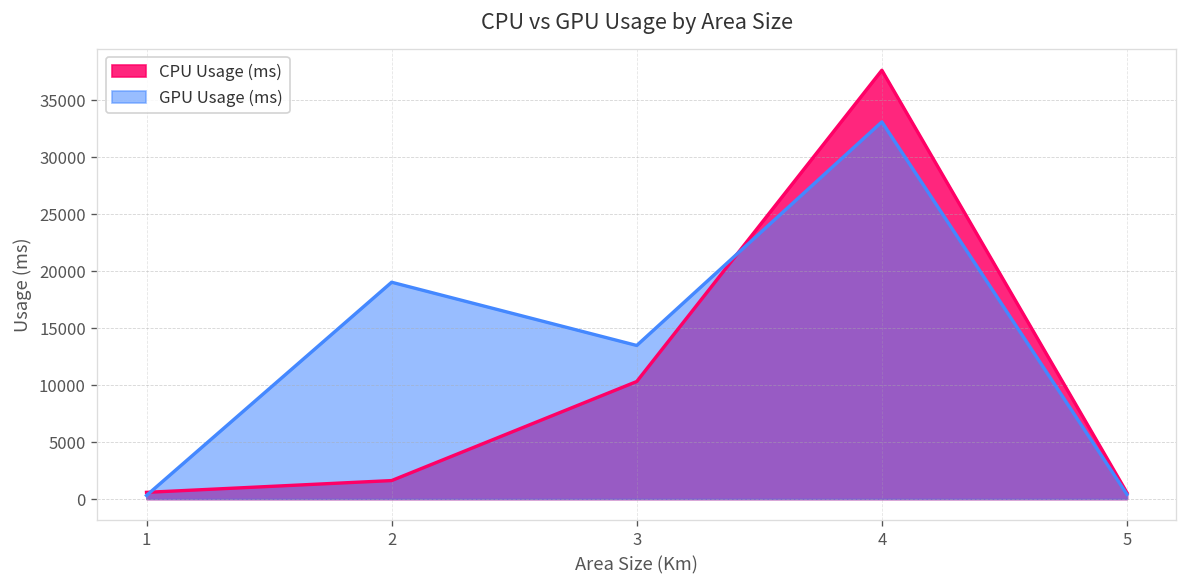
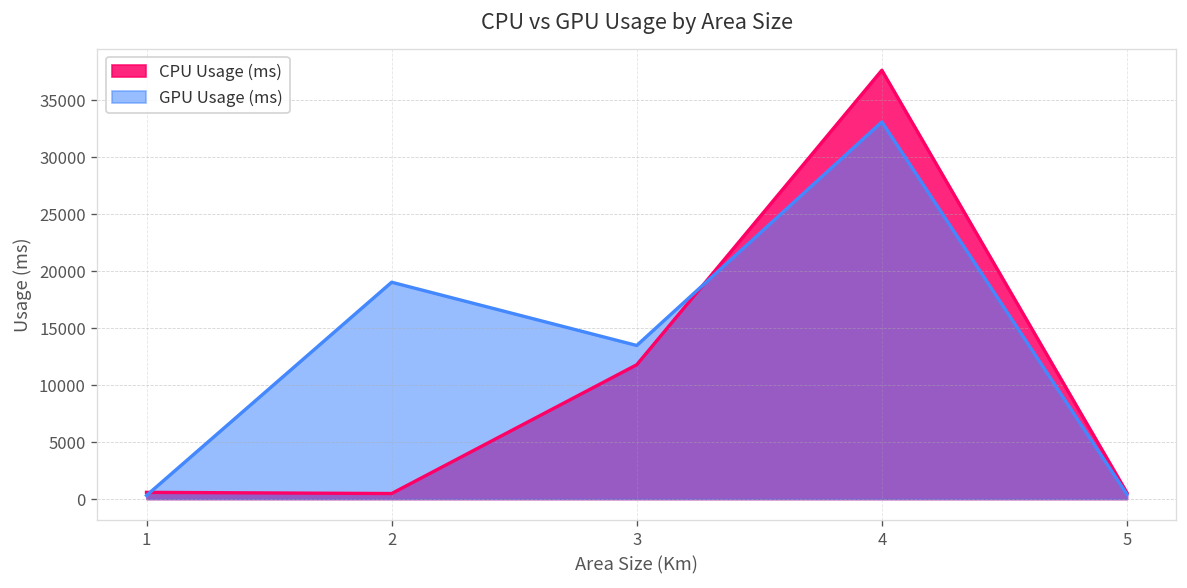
  {
    "CPU Usage (ms)": {
      "1": 1000,
-     "2": 2000,
-     "3": 10000,
+     "2": 0,
+     "3": 12000,
      "4": 38000
    },
    "GPU Usage (ms)": {
      "1": 0,
      "2": 19000,
      "3": 13000,
      "4": 33000
    }
  }
